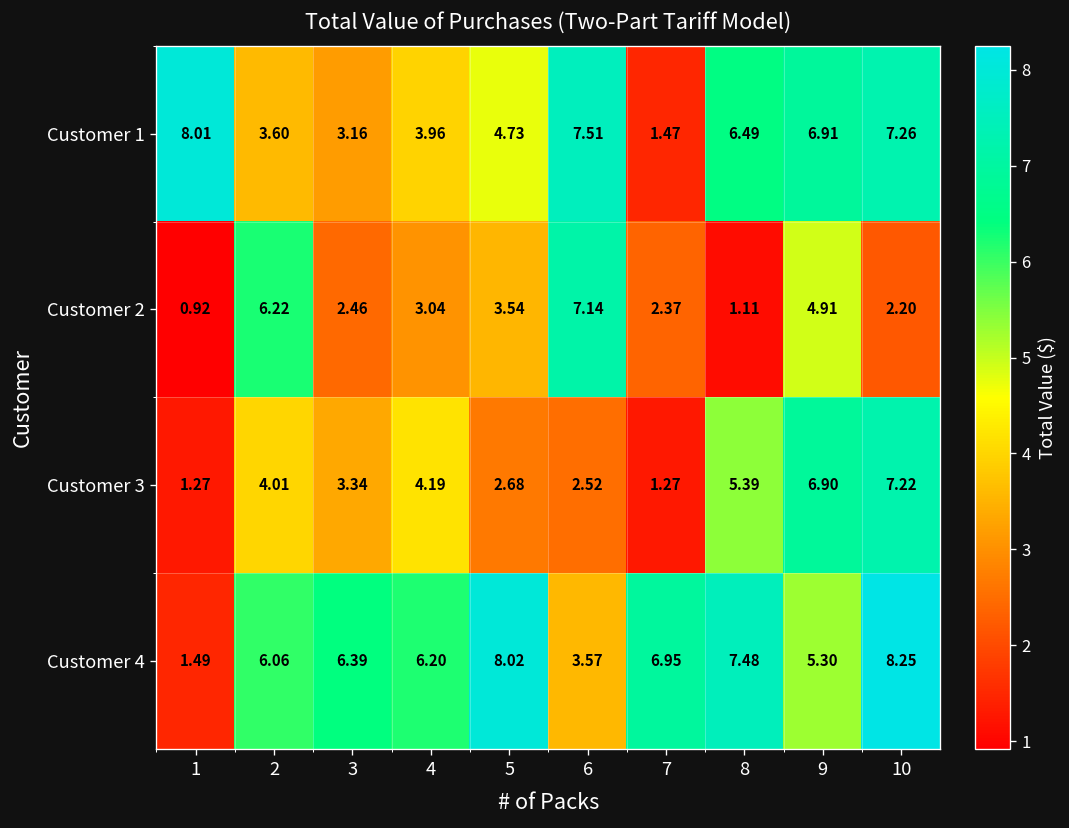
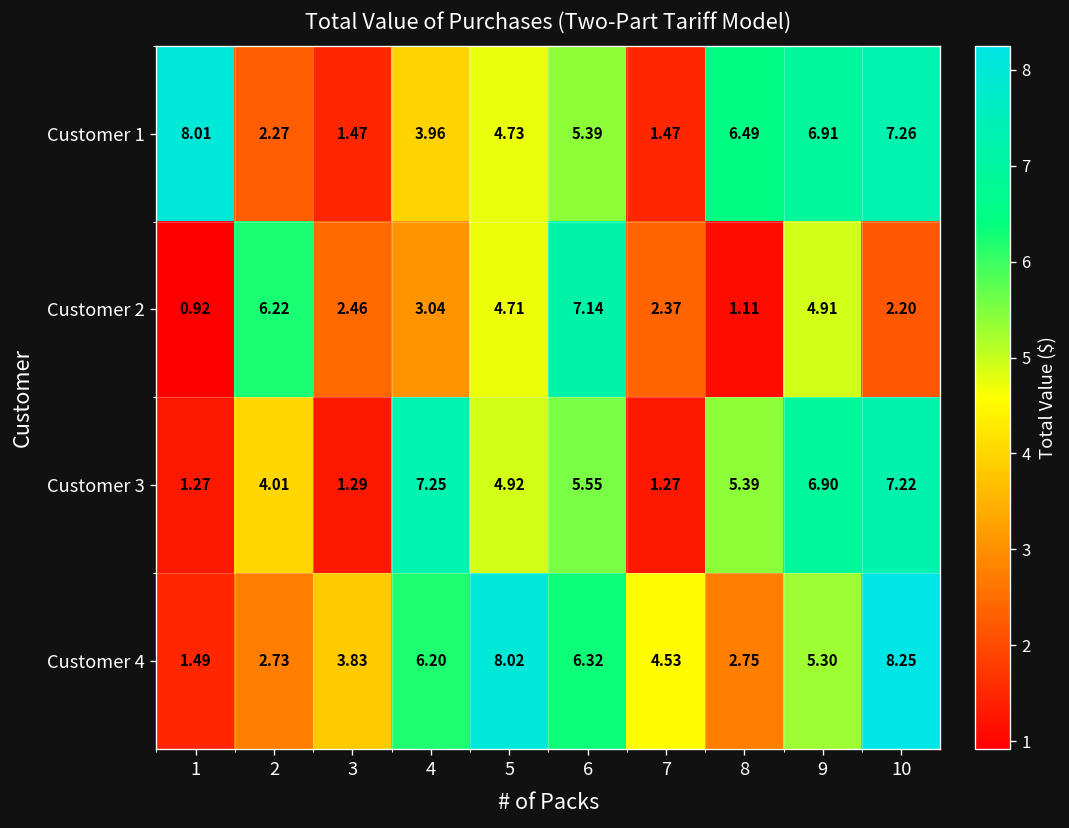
  {
    "Customer 1": {
      "1": 8.01,
-     "2": 3.60,
-     "3": 3.16,
+     "2": 2.27,
+     "3": 1.47,
      "4": 3.96,
      "5": 4.73,
-     "6": 7.51,
+     "6": 5.39,
      "7": 1.47,
      "8": 6.49,
      "9": 6.91,
      "10": 7.26
    },
    "Customer 2": {
      "1": 0.92,
      "2": 6.22,
      "3": 2.46,
      "4": 3.04,
-     "5": 3.54,
+     "5": 4.71,
      "6": 7.14,
      "7": 2.37,
      "8": 1.11,
      "9": 4.91,
      "10": 2.20
    },
    "Customer 3": {
      "1": 1.27,
      "2": 4.01,
-     "3": 3.34,
-     "4": 4.19,
-     "5": 2.68,
-     "6": 2.52,
+     "3": 1.29,
+     "4": 7.25,
+     "5": 4.92,
+     "6": 5.55,
      "7": 1.27,
      "8": 5.39,
      "9": 6.90,
      "10": 7.22
    },
    "Customer 4": {
      "1": 1.49,
-     "2": 6.06,
-     "3": 6.39,
+     "2": 2.73,
+     "3": 3.83,
      "4": 6.20,
      "5": 8.02,
-     "6": 3.57,
-     "7": 6.95,
-     "8": 7.48,
+     "6": 6.32,
+     "7": 4.53,
+     "8": 2.75,
      "9": 5.30,
      "10": 8.25
    }
  }
